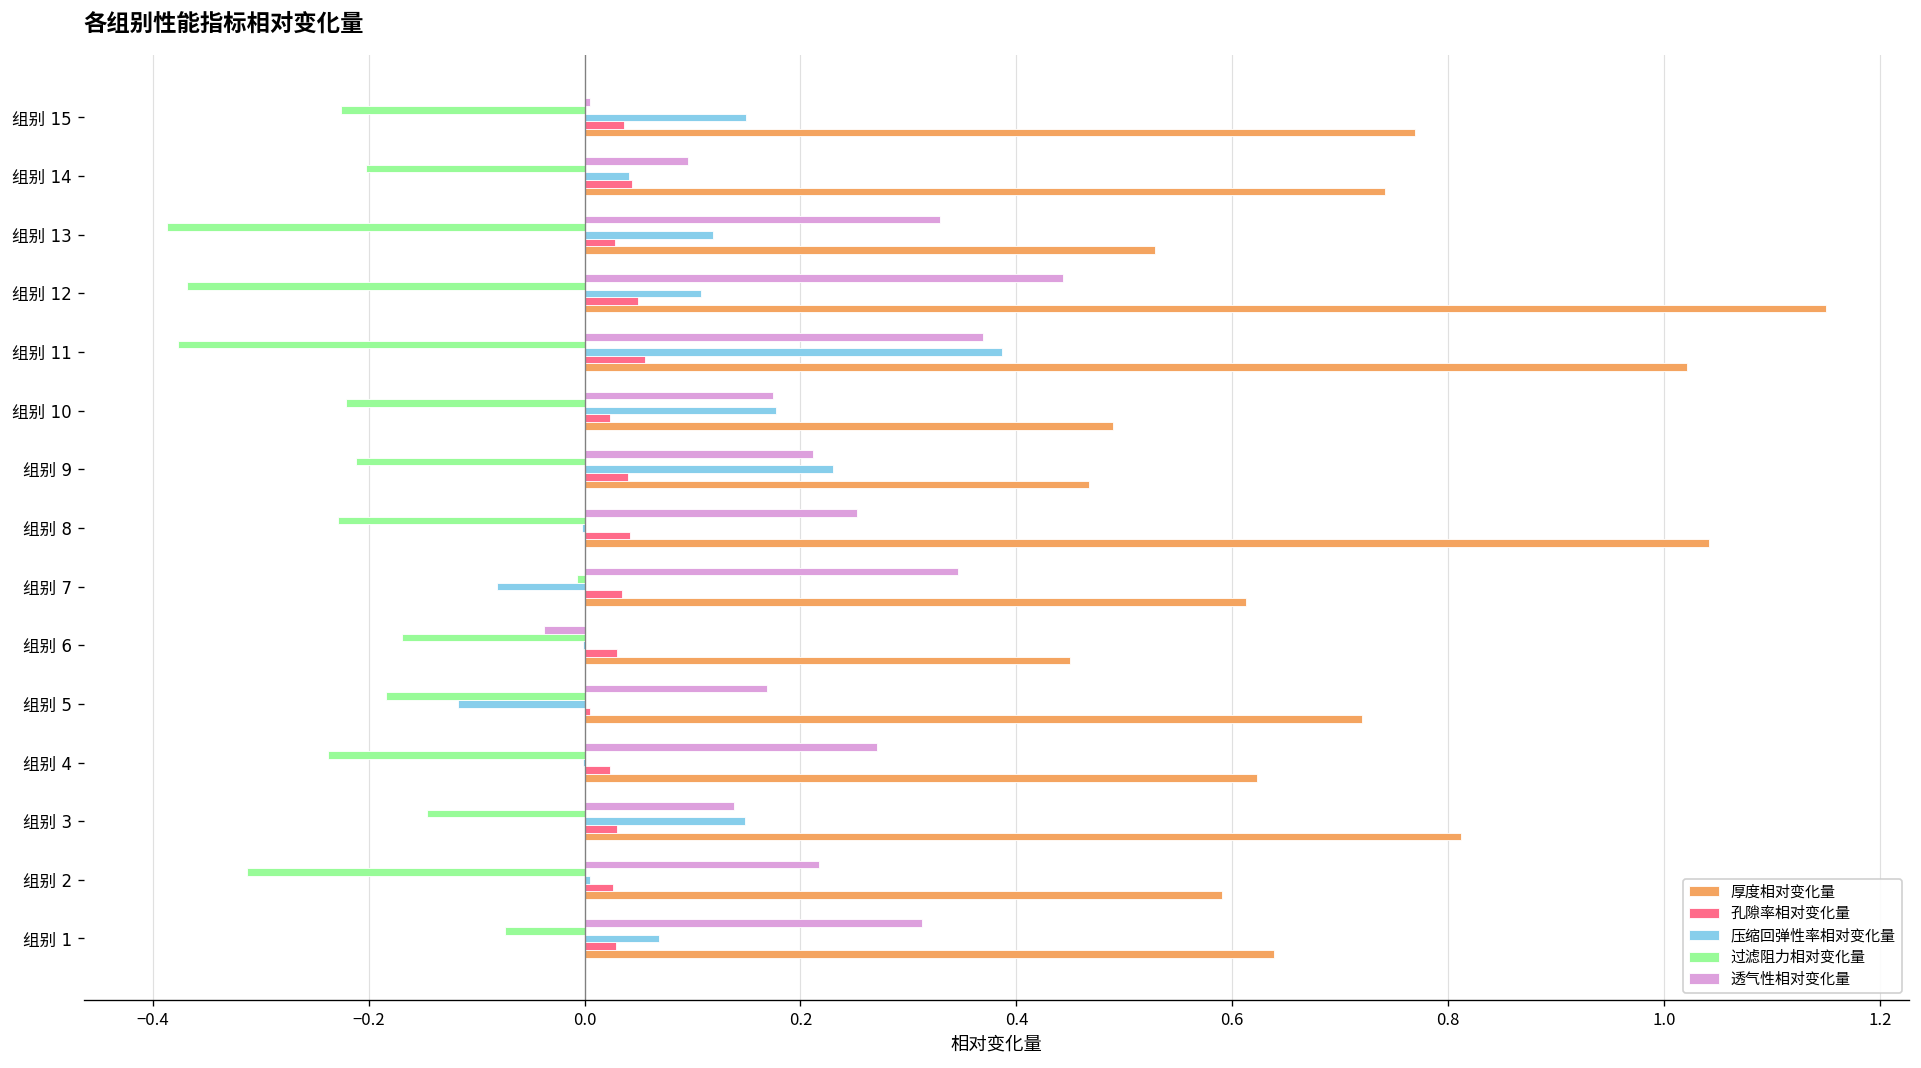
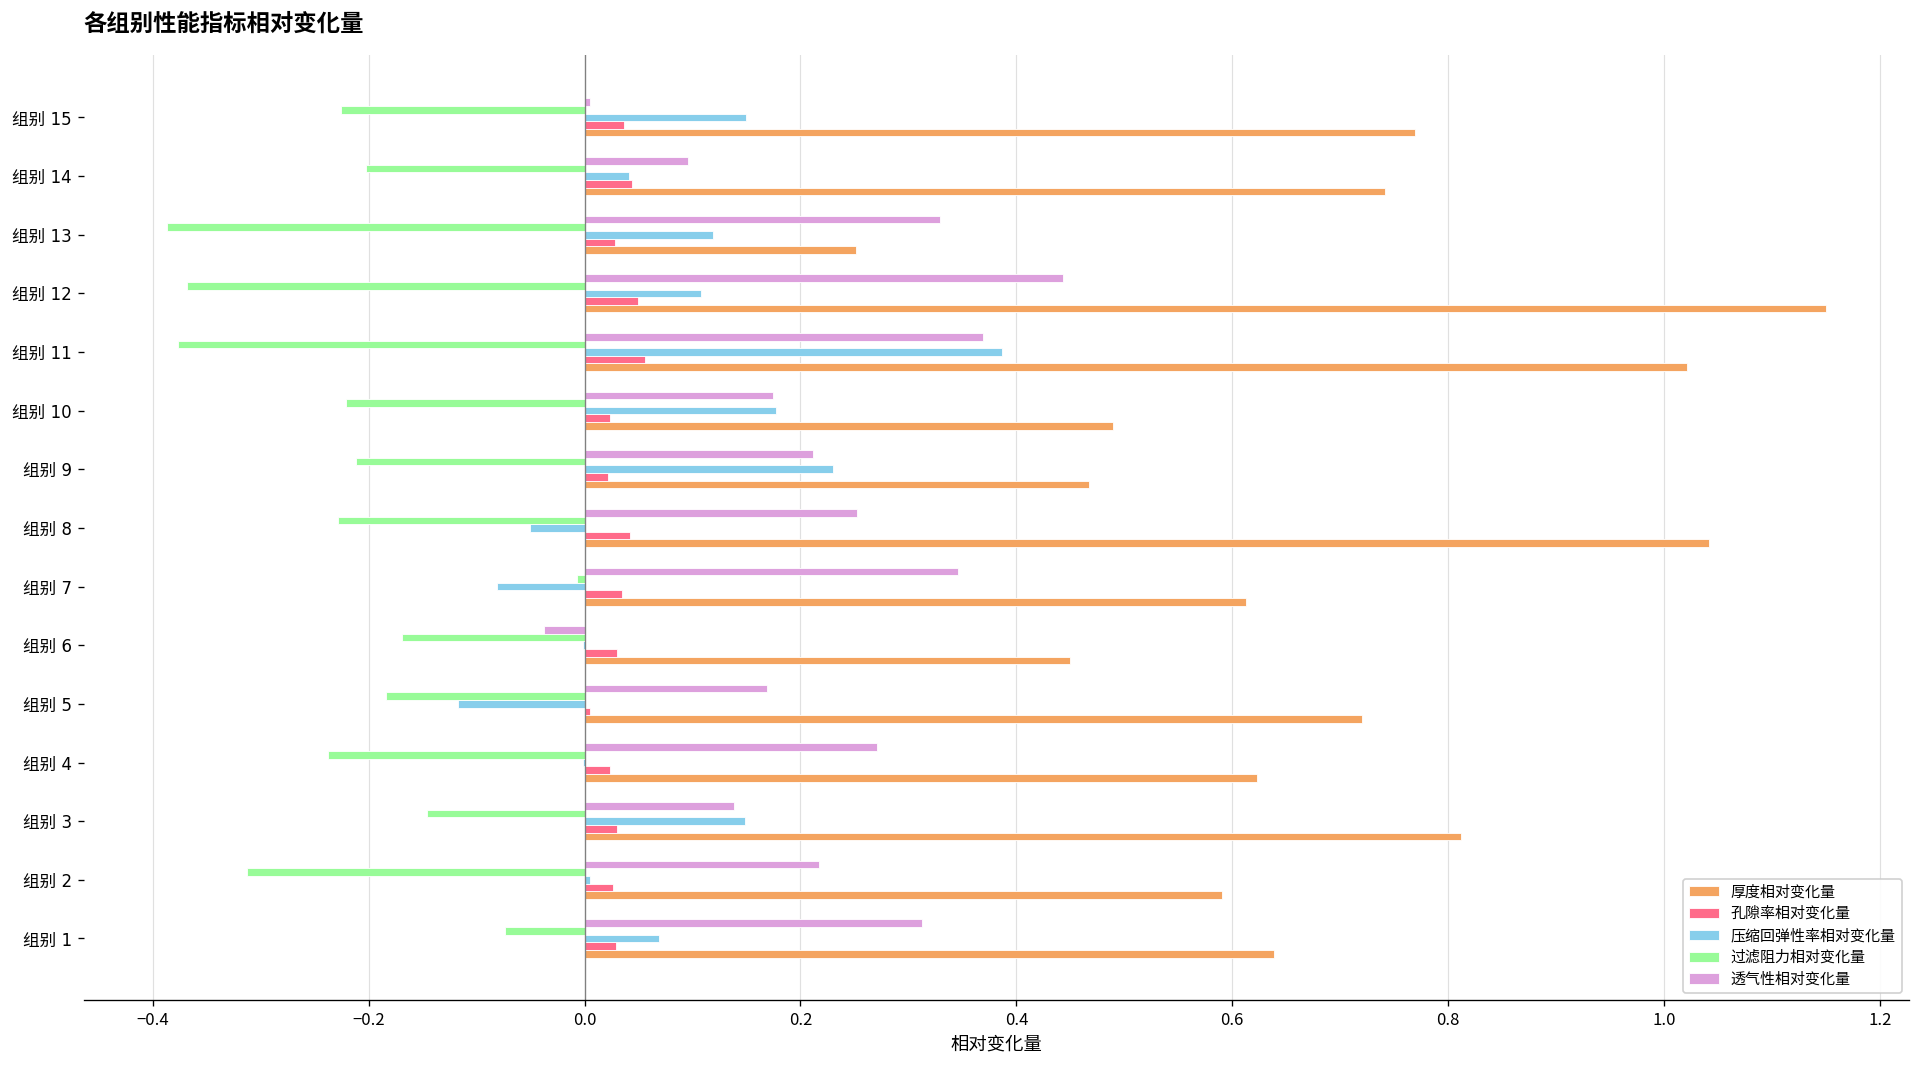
  {
    "厚度相对变化量": {
      "组别 15": 0.77,
      "组别 14": 0.74,
-     "组别 13": 0.53,
+     "组别 13": 0.25,
      "组别 12": 1.15,
      "组别 11": 1.02,
      "组别 10": 0.49,
      "组别 9": 0.47,
      "组别 8": 1.04,
      "组别 7": 0.61,
      "组别 6": 0.45,
      "组别 5": 0.72,
      "组别 4": 0.62,
      "组别 3": 0.81,
      "组别 2": 0.59,
      "组别 1": 0.64
    },
    "孔隙率相对变化量": {
      "组别 15": 0.04,
      "组别 14": 0.04,
      "组别 13": 0.03,
      "组别 12": 0.05,
      "组别 11": 0.06,
      "组别 10": 0.02,
-     "组别 9": 0.04,
+     "组别 9": 0.02,
      "组别 8": 0.04,
      "组别 7": 0.03,
      "组别 6": 0.03,
      "组别 5": 0.01,
      "组别 4": 0.02,
      "组别 3": 0.03,
      "组别 2": 0.03,
      "组别 1": 0.03
    },
    "压缩回弹性率相对变化量": {
      "组别 15": 0.15,
      "组别 14": 0.04,
      "组别 13": 0.12,
      "组别 12": 0.11,
      "组别 11": 0.39,
      "组别 10": 0.18,
      "组别 9": 0.23,
-     "组别 8": 0.00,
+     "组别 8": -0.05,
      "组别 7": -0.08,
      "组别 5": -0.12,
      "组别 3": 0.15,
      "组别 2": 0.00,
      "组别 1": 0.07
    },
    "过滤阻力相对变化量": {
      "组别 15": -0.23,
      "组别 14": -0.20,
      "组别 13": -0.39,
      "组别 12": -0.37,
      "组别 11": -0.38,
      "组别 10": -0.22,
      "组别 9": -0.21,
      "组别 8": -0.23,
      "组别 7": -0.01,
      "组别 6": -0.17,
      "组别 5": -0.18,
      "组别 4": -0.24,
      "组别 3": -0.15,
      "组别 2": -0.31,
      "组别 1": -0.07
    },
    "透气性相对变化量": {
      "组别 15": 0.00,
      "组别 14": 0.10,
      "组别 13": 0.33,
      "组别 12": 0.44,
      "组别 11": 0.37,
      "组别 10": 0.17,
      "组别 9": 0.21,
      "组别 8": 0.25,
      "组别 7": 0.35,
      "组别 6": -0.04,
      "组别 5": 0.17,
      "组别 4": 0.27,
      "组别 3": 0.14,
      "组别 2": 0.22,
      "组别 1": 0.31
    }
  }
